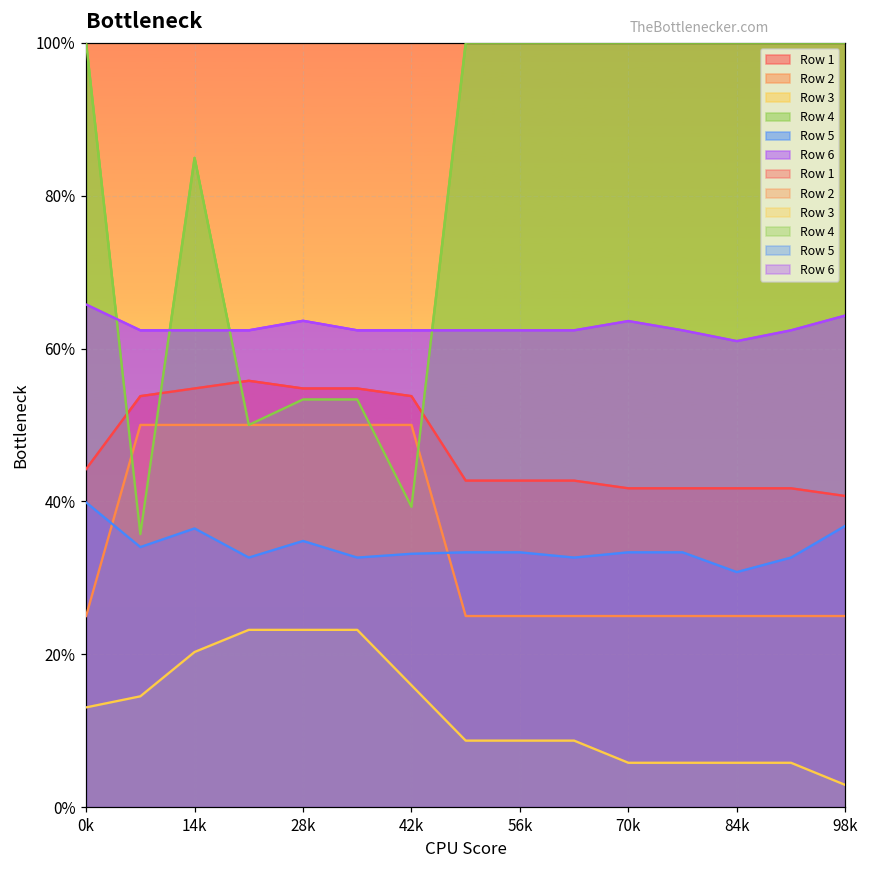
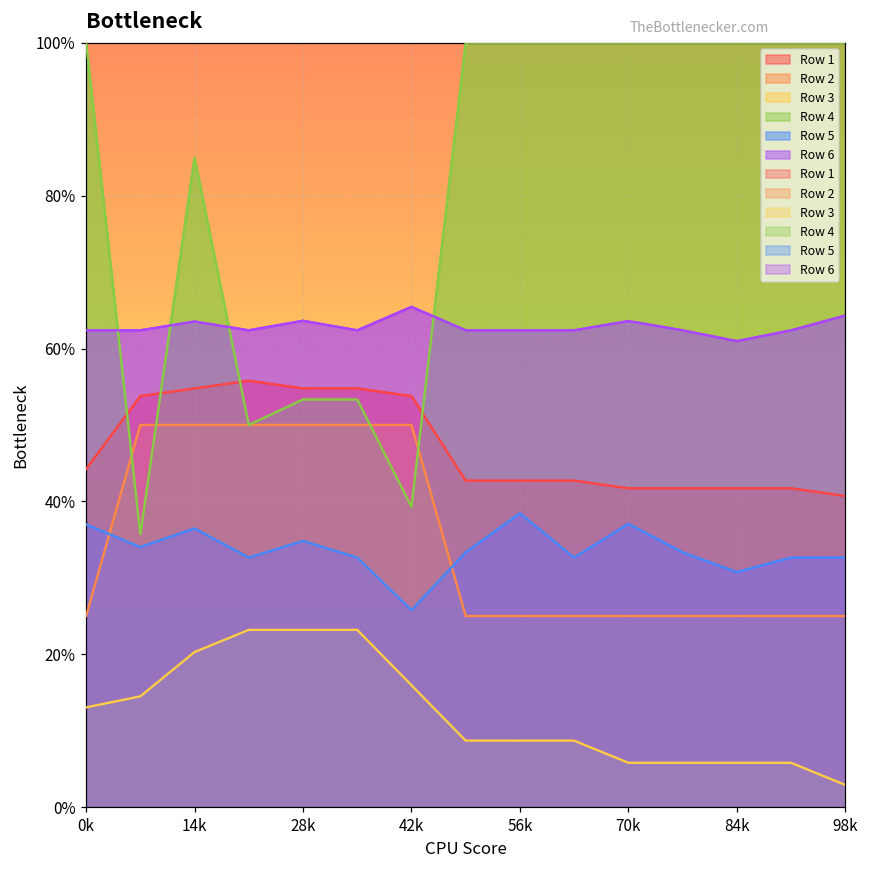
  {
    "Row 4": {
      "0k": "100%",
      "14k": "85%",
      "28k": "53%",
      "42k": "39%",
      "56k": "100%",
      "70k": "100%",
      "84k": "100%",
      "98k": "100%"
    },
    "Row 5": {
-     "0k": "40%",
+     "0k": "37%",
      "14k": "36%",
      "28k": "35%",
-     "42k": "33%",
-     "56k": "33%",
-     "70k": "33%",
+     "42k": "26%",
+     "56k": "38%",
+     "70k": "37%",
      "84k": "31%",
-     "98k": "37%"
+     "98k": "33%"
    },
    "Row 6": {
-     "0k": "66%",
-     "14k": "62%",
+     "0k": "62%",
+     "14k": "64%",
      "28k": "64%",
-     "42k": "62%",
+     "42k": "65%",
      "56k": "62%",
      "70k": "64%",
      "84k": "61%",
      "98k": "64%"
    }
  }
